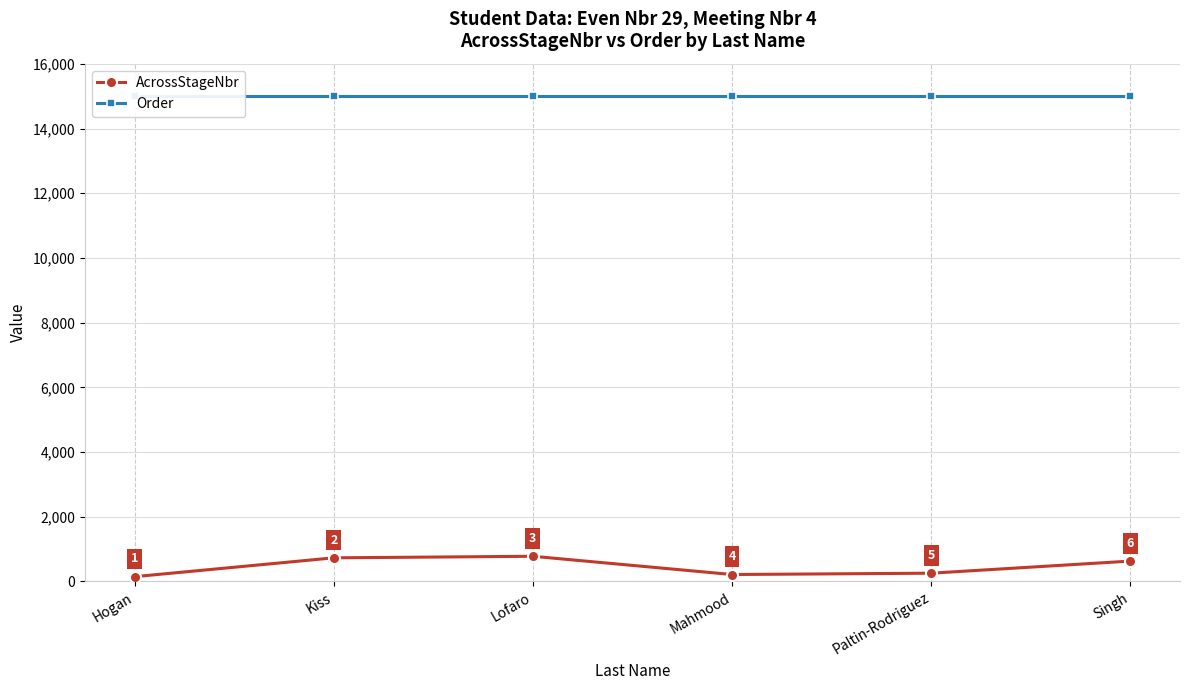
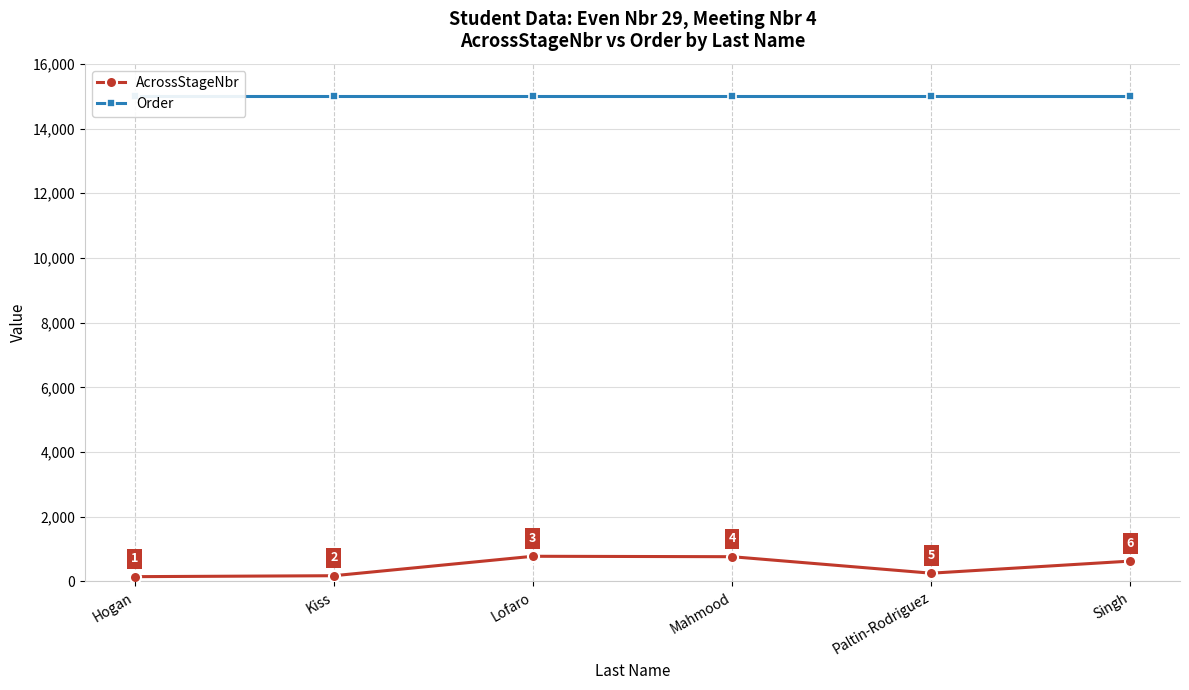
  {
    "AcrossStageNbr": {
-     "Kiss": "700",
-     "Mahmood": "200"
+     "Kiss": "200",
+     "Mahmood": "800"
    },
    "Order": {
      "Kiss": "15,000",
      "Lofaro": "15,000",
      "Mahmood": "15,000",
      "Paltin-Rodriguez": "15,000",
      "Singh": "15,000"
    }
  }
